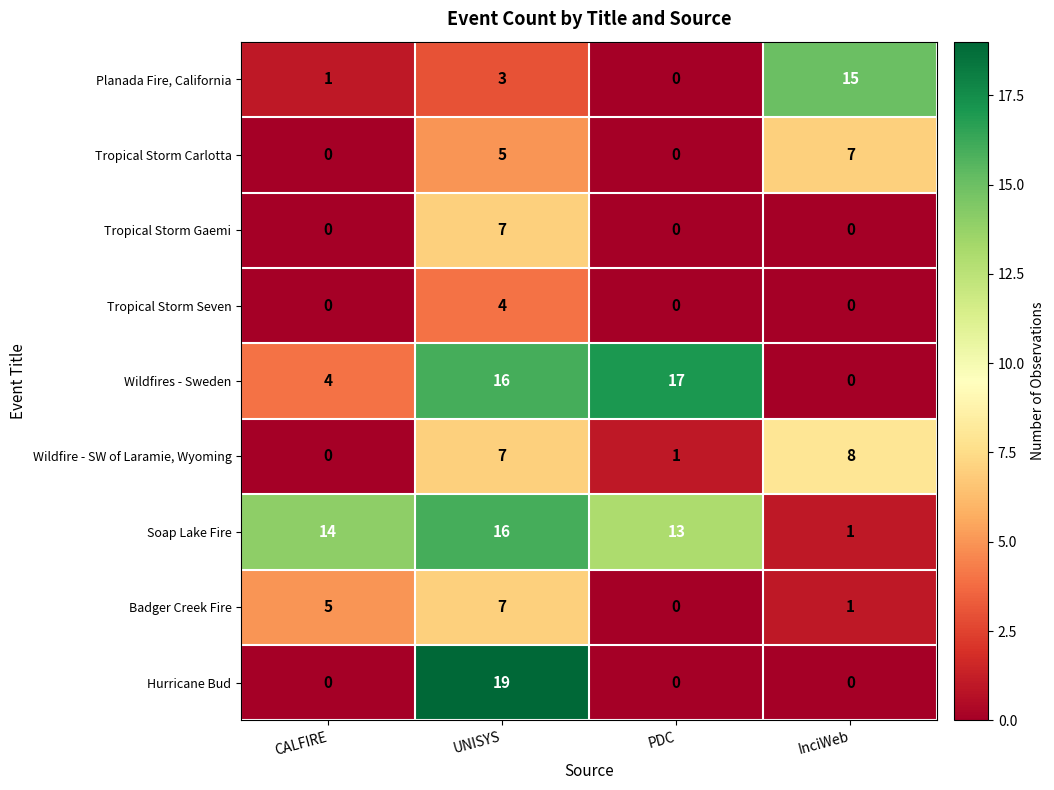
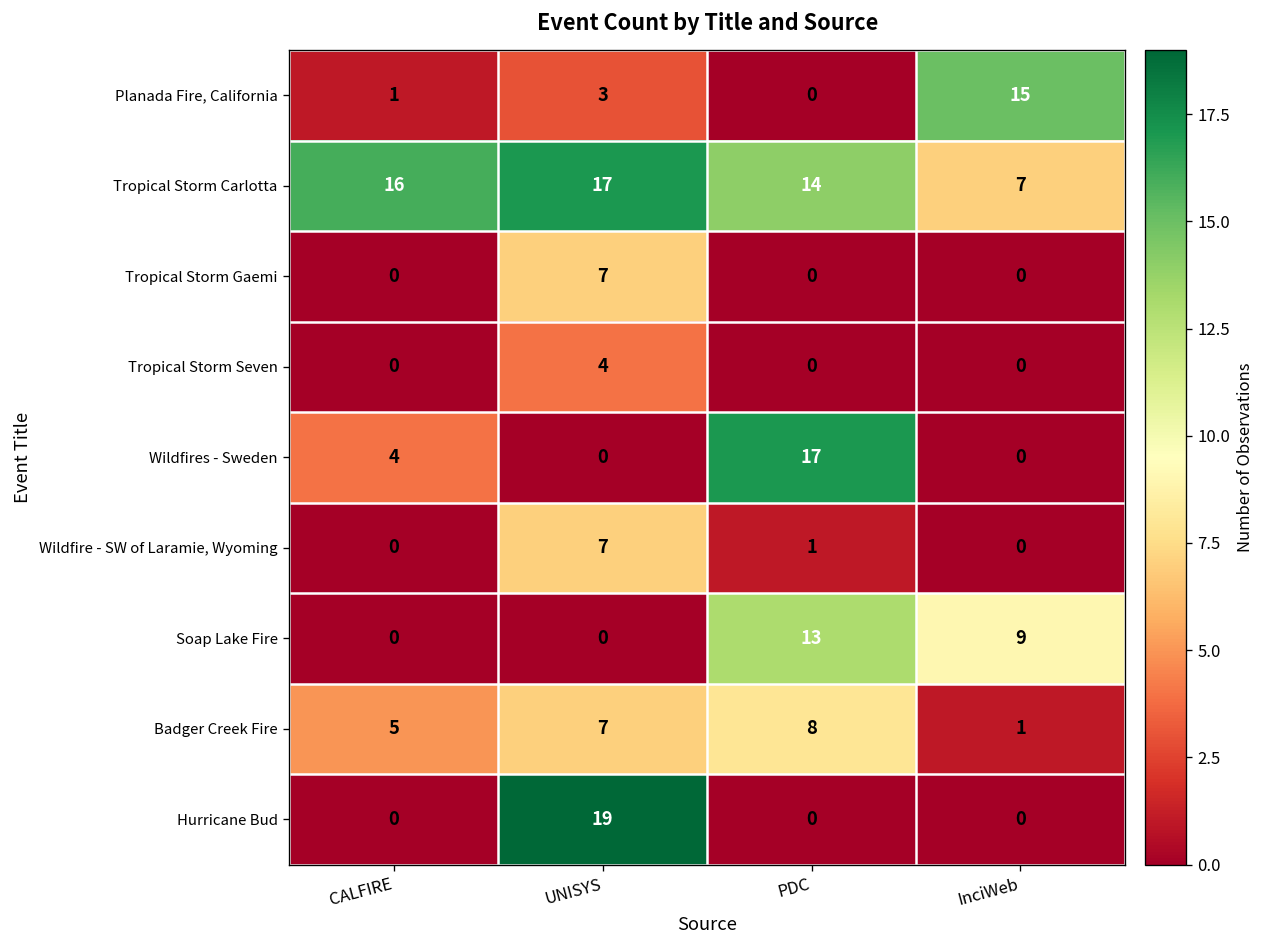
  {
    "Planada Fire, California": {
      "CALFIRE": 1,
      "UNISYS": 3,
      "PDC": 0,
      "InciWeb": 15
    },
    "Tropical Storm Carlotta": {
-     "CALFIRE": 0,
-     "UNISYS": 5,
-     "PDC": 0,
+     "CALFIRE": 16,
+     "UNISYS": 17,
+     "PDC": 14,
      "InciWeb": 7
    },
    "Tropical Storm Gaemi": {
      "CALFIRE": 0,
      "UNISYS": 7,
      "PDC": 0,
      "InciWeb": 0
    },
    "Tropical Storm Seven": {
      "CALFIRE": 0,
      "UNISYS": 4,
      "PDC": 0,
      "InciWeb": 0
    },
    "Wildfires - Sweden": {
      "CALFIRE": 4,
-     "UNISYS": 16,
+     "UNISYS": 0,
      "PDC": 17,
      "InciWeb": 0
    },
    "Wildfire - SW of Laramie, Wyoming": {
      "CALFIRE": 0,
      "UNISYS": 7,
      "PDC": 1,
-     "InciWeb": 8
+     "InciWeb": 0
    },
    "Soap Lake Fire": {
-     "CALFIRE": 14,
-     "UNISYS": 16,
+     "CALFIRE": 0,
+     "UNISYS": 0,
      "PDC": 13,
-     "InciWeb": 1
+     "InciWeb": 9
    },
    "Badger Creek Fire": {
      "CALFIRE": 5,
      "UNISYS": 7,
-     "PDC": 0,
+     "PDC": 8,
      "InciWeb": 1
    },
    "Hurricane Bud": {
      "CALFIRE": 0,
      "UNISYS": 19,
      "PDC": 0,
      "InciWeb": 0
    }
  }
